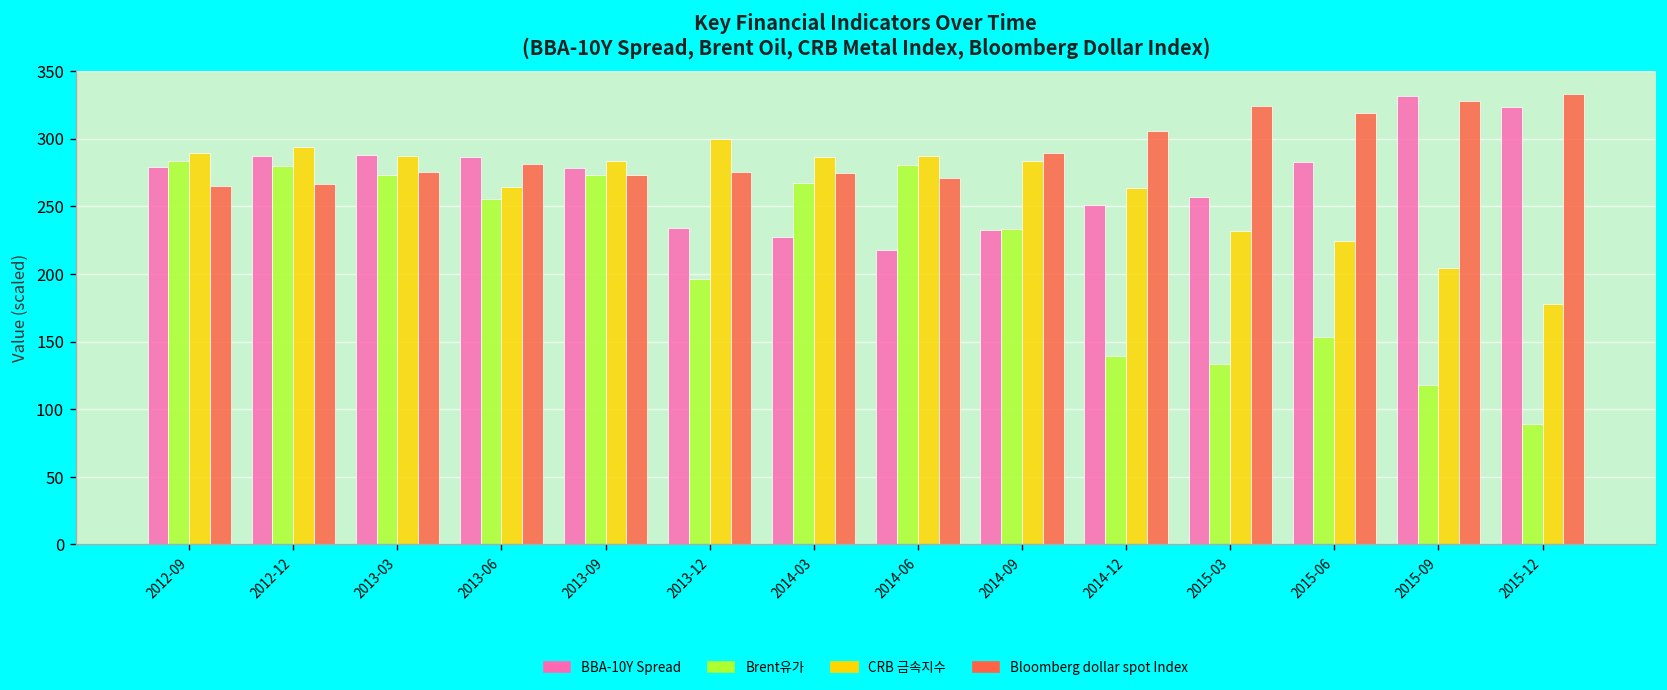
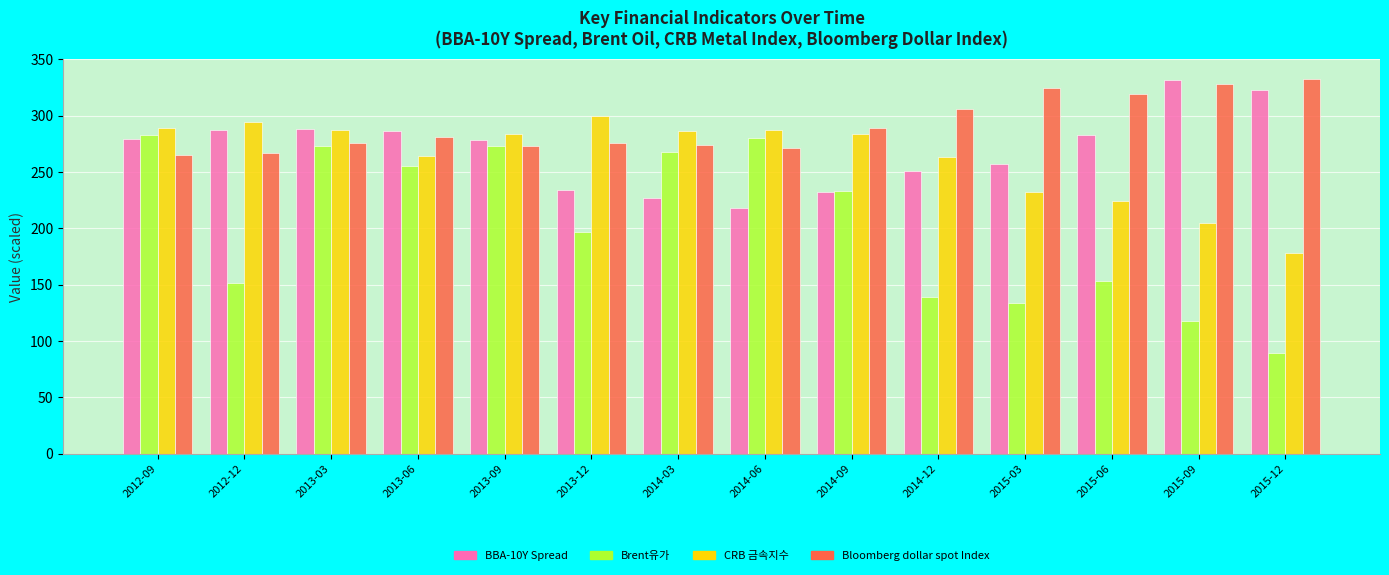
  {
    "BBA-10Y Spread": {
      "2012-09": 279,
      "2012-12": 287,
      "2013-03": 288,
      "2013-06": 286,
      "2013-09": 278,
      "2013-12": 234,
      "2014-03": 227,
      "2014-06": 218,
      "2014-09": 232,
      "2014-12": 251,
      "2015-03": 257,
      "2015-06": 283,
      "2015-09": 331,
      "2015-12": 323
    },
    "Brent유가": {
      "2012-09": 283,
-     "2012-12": 280,
+     "2012-12": 151,
      "2013-03": 273,
      "2013-06": 255,
      "2013-09": 273,
      "2013-12": 196,
      "2014-03": 267,
      "2014-06": 280,
      "2014-09": 233,
      "2014-12": 139,
      "2015-03": 133,
      "2015-06": 153,
      "2015-09": 118,
      "2015-12": 89
    },
    "CRB 금속지수": {
      "2012-09": 289,
      "2012-12": 294,
      "2013-03": 287,
      "2013-06": 264,
      "2013-09": 284,
      "2013-12": 300,
      "2014-03": 286,
      "2014-06": 287,
      "2014-09": 283,
      "2014-12": 263,
      "2015-03": 232,
      "2015-06": 224,
      "2015-09": 205,
      "2015-12": 178
    },
    "Bloomberg dollar spot Index": {
      "2012-09": 265,
      "2012-12": 266,
      "2013-03": 275,
      "2013-06": 281,
      "2013-09": 273,
      "2013-12": 275,
      "2014-03": 274,
      "2014-06": 271,
      "2014-09": 289,
      "2014-12": 305,
      "2015-03": 324,
      "2015-06": 319,
      "2015-09": 328,
      "2015-12": 333
    }
  }
